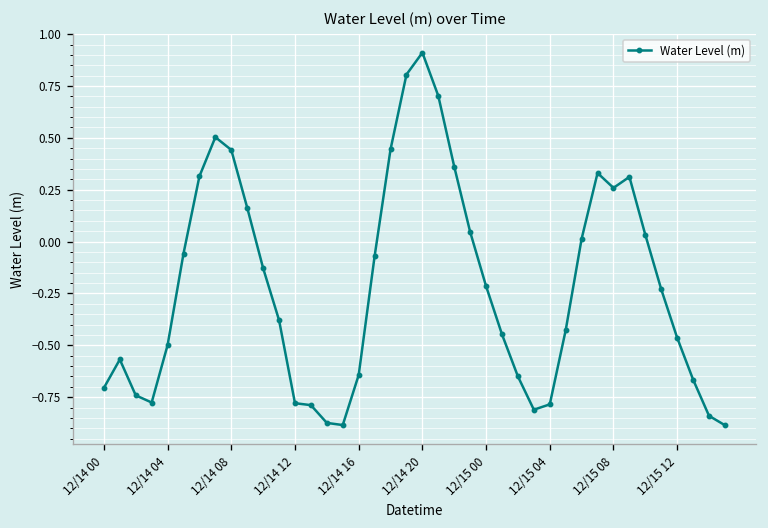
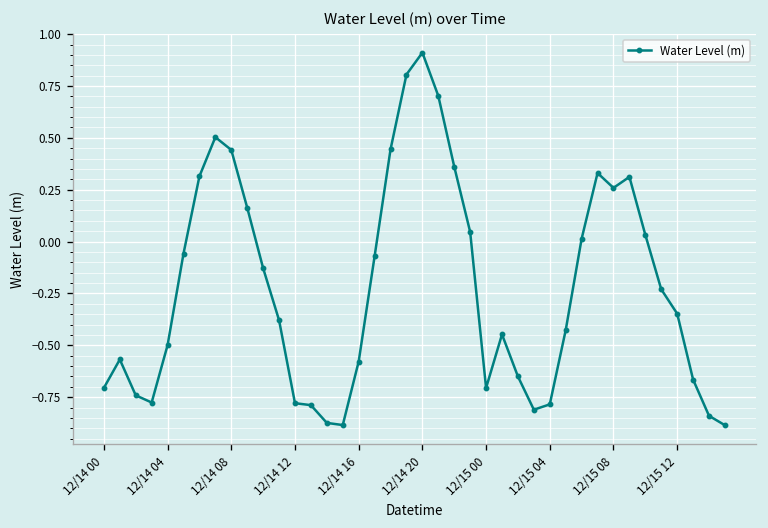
  {
    "12/14 00": -0.71,
    "12/14 04": -0.50,
    "12/14 08": 0.44,
    "12/14 12": -0.78,
-   "12/14 16": -0.64,
+   "12/14 16": -0.58,
    "12/14 20": 0.91,
-   "12/15 00": -0.22,
+   "12/15 00": -0.71,
    "12/15 04": -0.78,
    "12/15 08": 0.26,
-   "12/15 12": -0.46
+   "12/15 12": -0.35
  }
